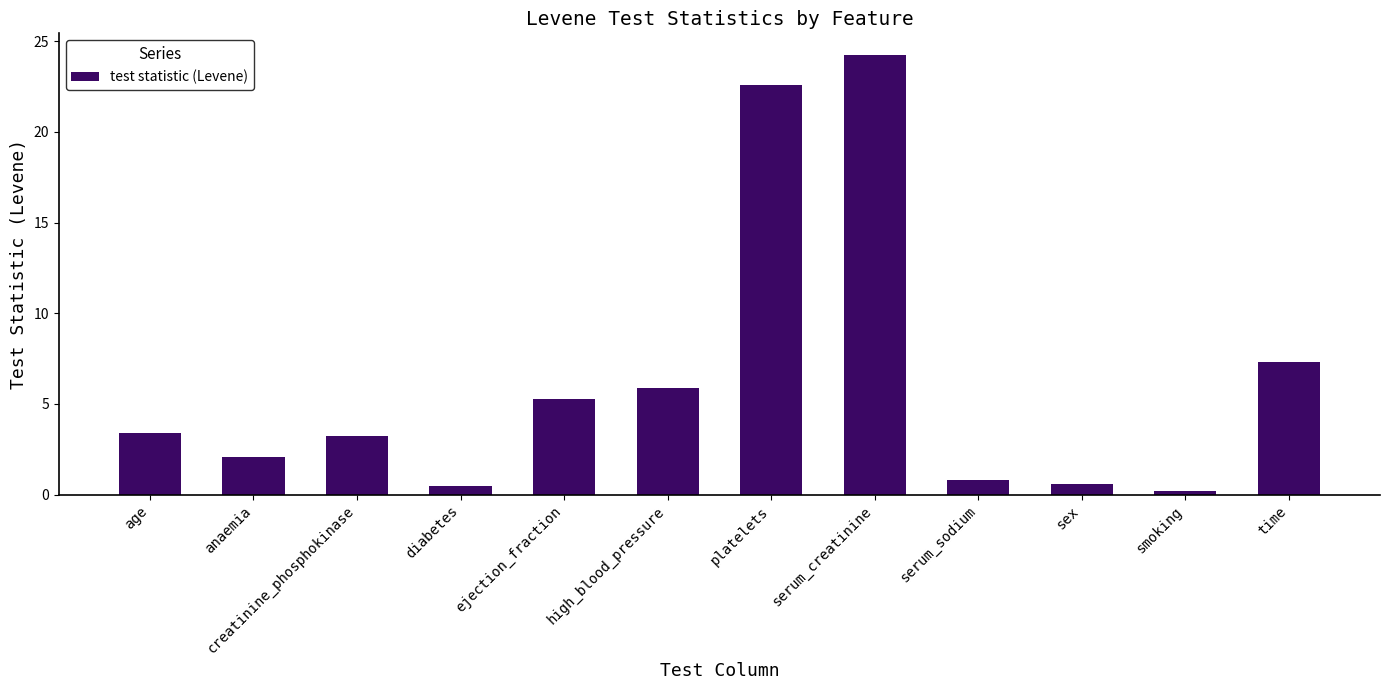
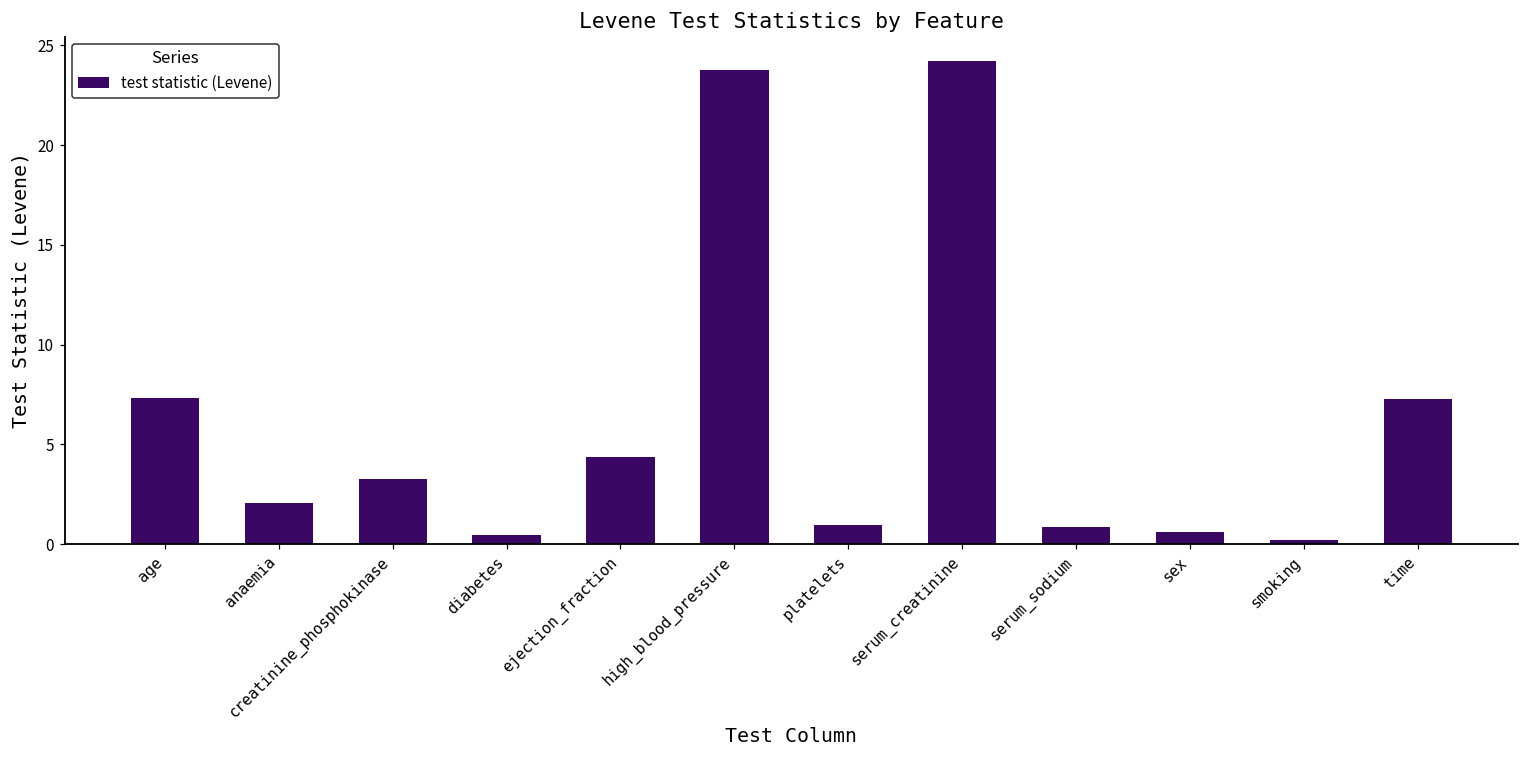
  {
-   "age": 3.4,
+   "age": 7.3,
    "anaemia": 2.1,
    "creatinine_phosphokinase": 3.2,
    "diabetes": 0.5,
-   "ejection_fraction": 5.3,
-   "high_blood_pressure": 5.9,
-   "platelets": 22.6,
+   "ejection_fraction": 4.4,
+   "high_blood_pressure": 23.7,
+   "platelets": 1.0,
    "serum_creatinine": 24.2,
    "serum_sodium": 0.8,
    "sex": 0.6,
    "smoking": 0.2,
    "time": 7.3
  }
